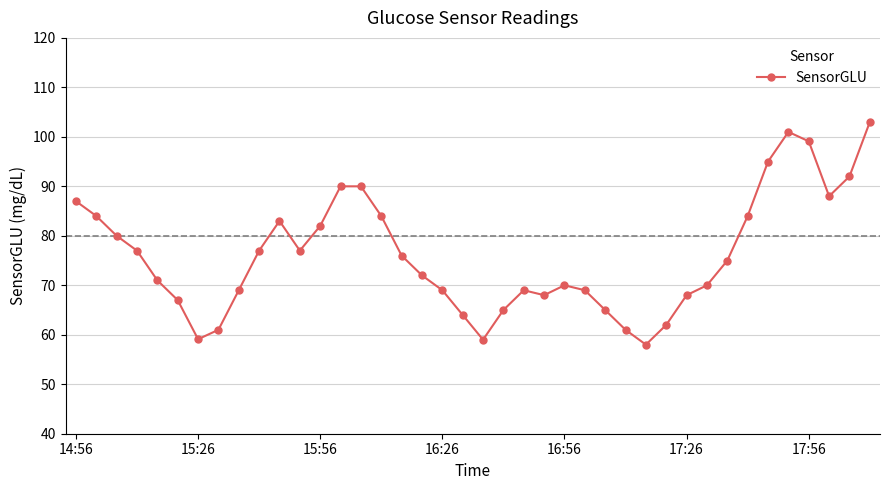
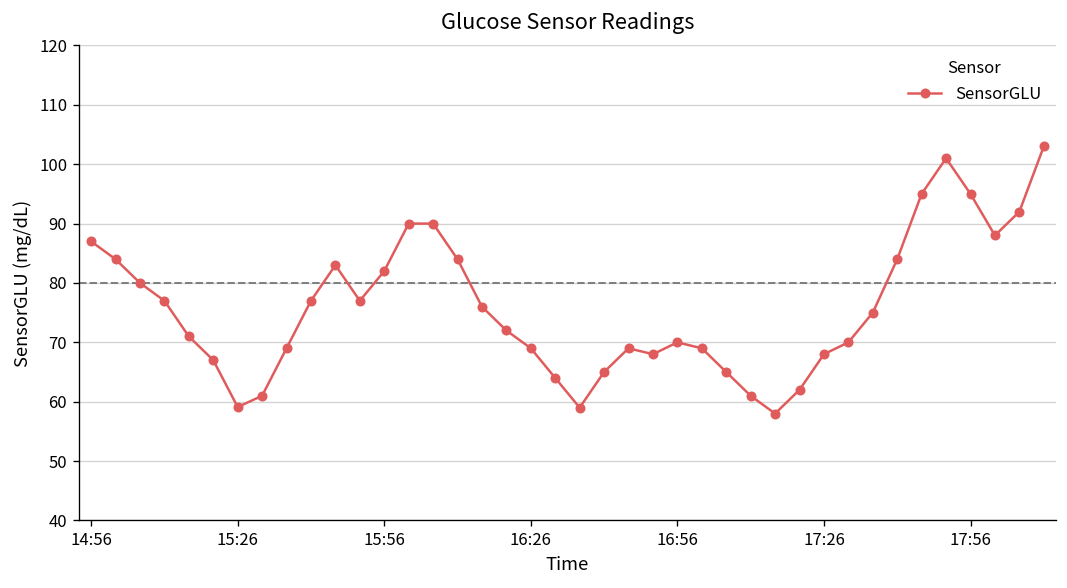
  {
    "14:56": 87,
    "15:26": 59,
    "15:56": 82,
    "16:26": 69,
    "16:56": 70,
    "17:26": 68,
-   "17:56": 99
+   "17:56": 95
  }
